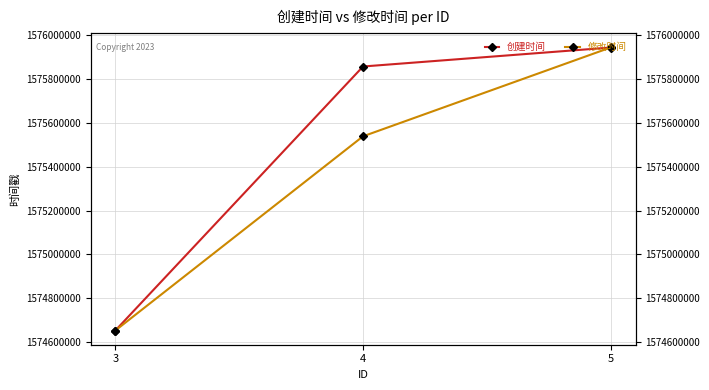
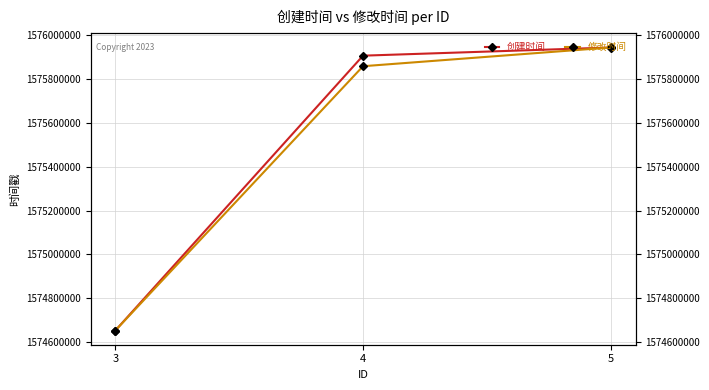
  {
    "创建时间": {
-     "4": 1575860000
+     "4": 1575910000
    },
    "修改时间": {
-     "4": 1575540000
+     "4": 1575860000
    }
  }
